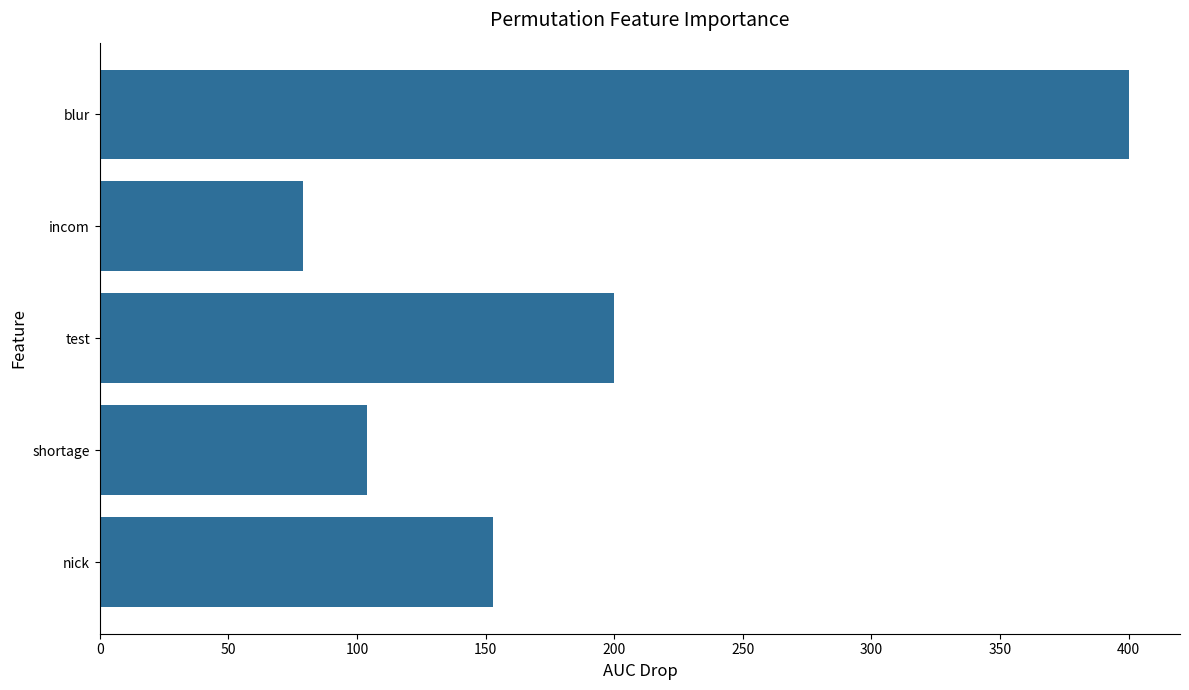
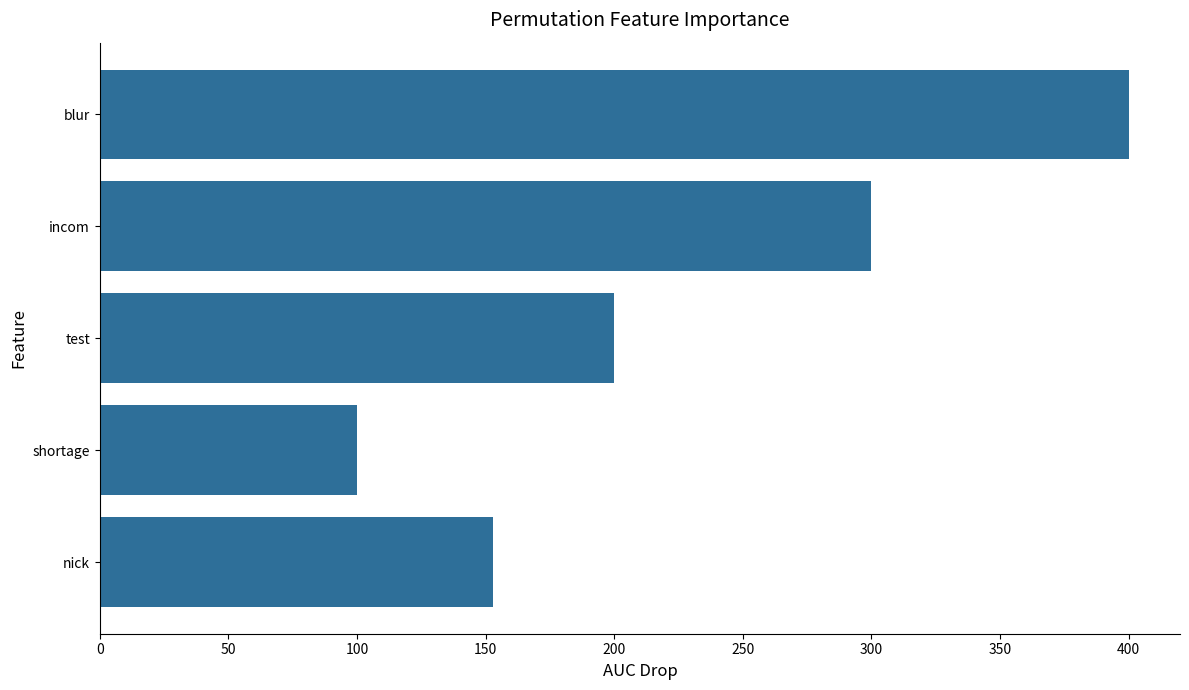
  {
    "blur": 400,
-   "incom": 79,
+   "incom": 300,
    "test": 200,
-   "shortage": 104,
+   "shortage": 100,
    "nick": 153
  }
